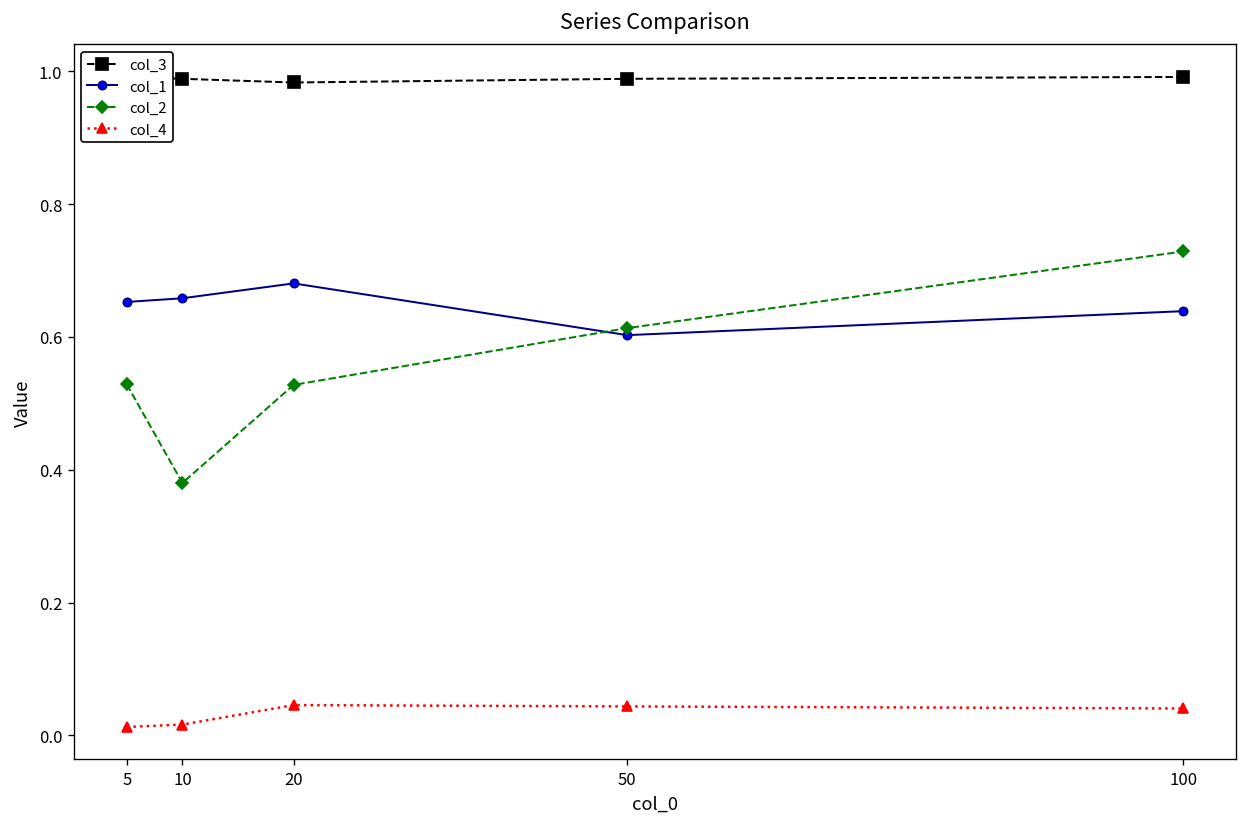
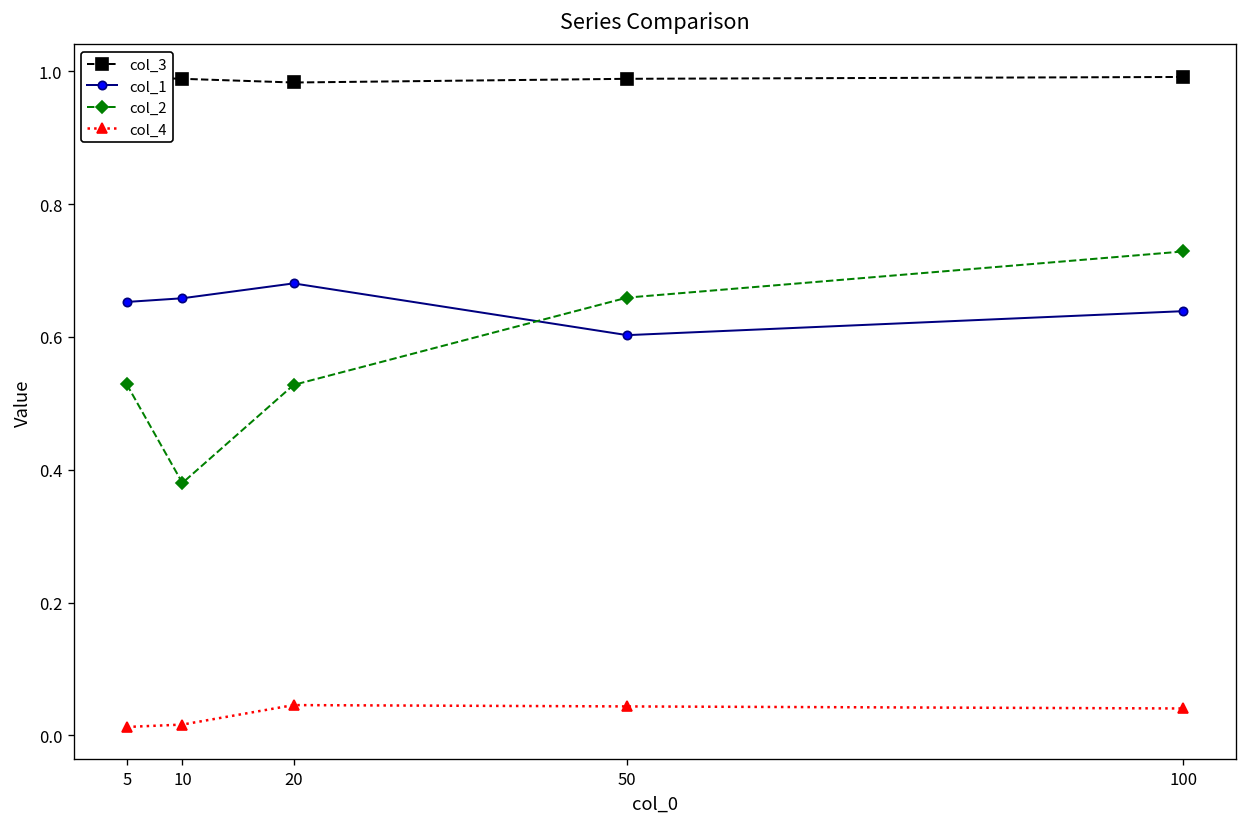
  {
    "col_3": {
      "10": 0.99,
      "20": 0.98,
      "50": 0.99,
      "100": 0.99
    },
    "col_1": {
      "5": 0.65,
      "10": 0.66,
      "20": 0.68,
      "50": 0.60,
      "100": 0.64
    },
    "col_2": {
      "5": 0.53,
      "10": 0.38,
      "20": 0.53,
-     "50": 0.61,
+     "50": 0.66,
      "100": 0.73
    },
    "col_4": {
      "5": 0.01,
      "10": 0.02,
      "20": 0.05,
      "50": 0.04,
      "100": 0.04
    }
  }
